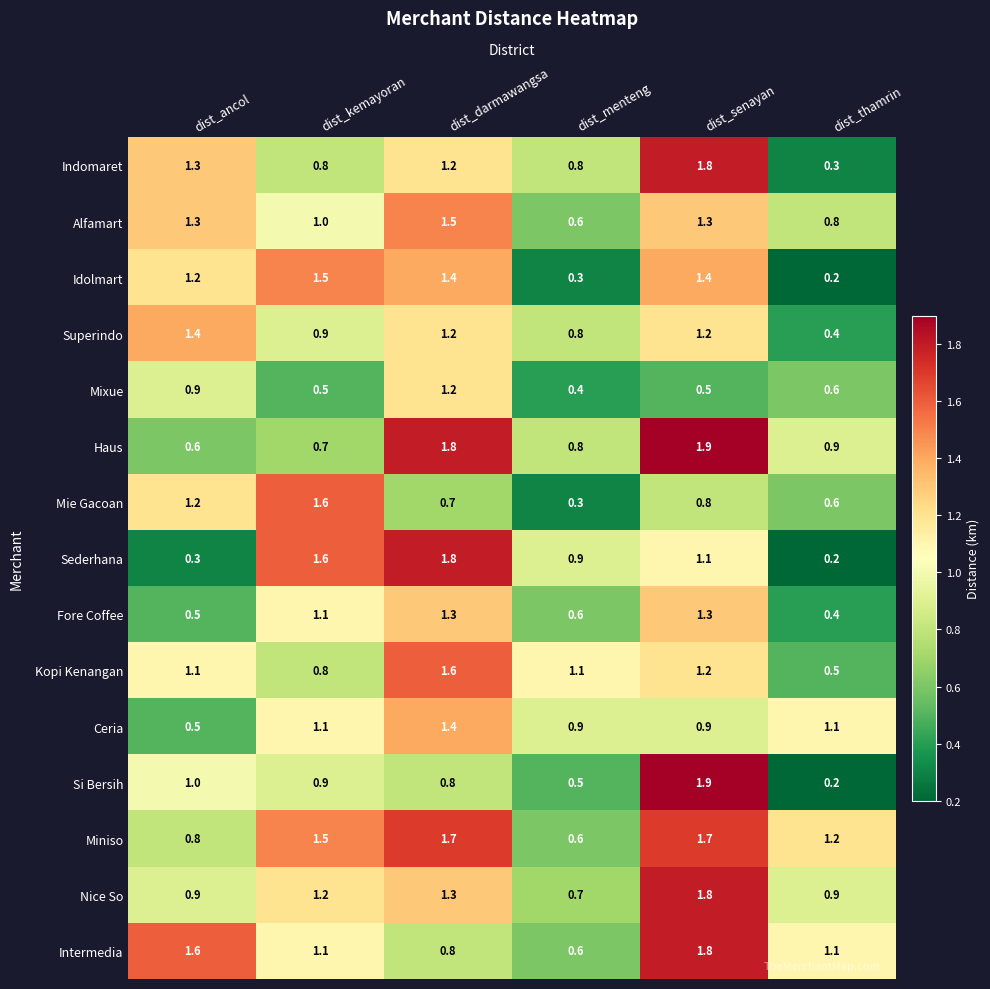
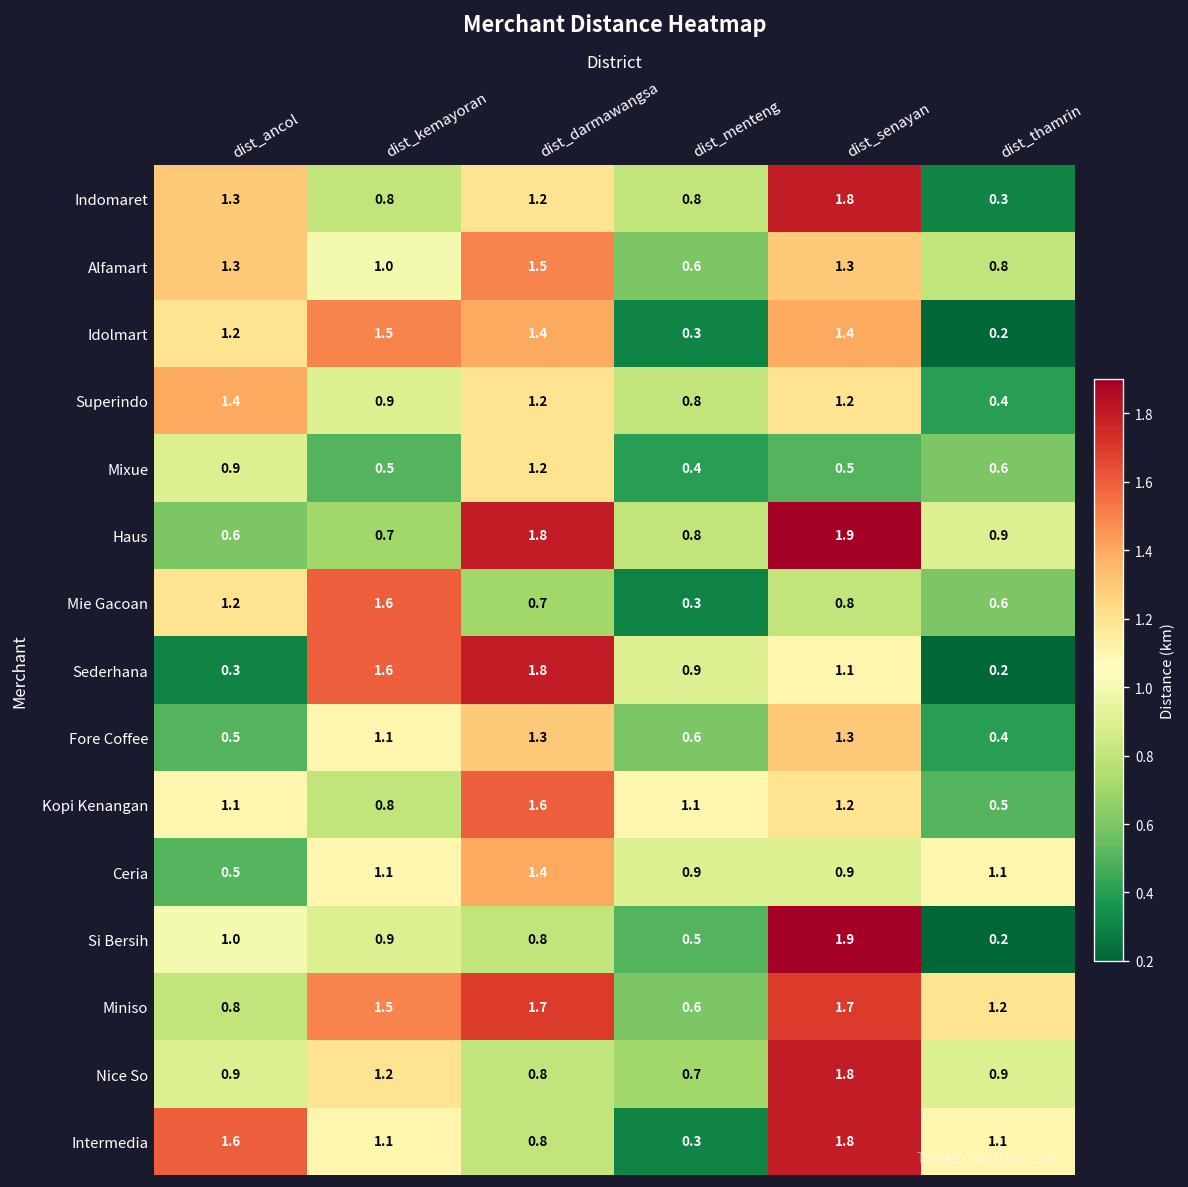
  {
    "Indomaret": {
      "dist_ancol": 1.3,
      "dist_kemayoran": 0.8,
      "dist_darmawangsa": 1.2,
      "dist_menteng": 0.8,
      "dist_senayan": 1.8,
      "dist_thamrin": 0.3
    },
    "Alfamart": {
      "dist_ancol": 1.3,
      "dist_kemayoran": 1.0,
      "dist_darmawangsa": 1.5,
      "dist_menteng": 0.6,
      "dist_senayan": 1.3,
      "dist_thamrin": 0.8
    },
    "Idolmart": {
      "dist_ancol": 1.2,
      "dist_kemayoran": 1.5,
      "dist_darmawangsa": 1.4,
      "dist_menteng": 0.3,
      "dist_senayan": 1.4,
      "dist_thamrin": 0.2
    },
    "Superindo": {
      "dist_ancol": 1.4,
      "dist_kemayoran": 0.9,
      "dist_darmawangsa": 1.2,
      "dist_menteng": 0.8,
      "dist_senayan": 1.2,
      "dist_thamrin": 0.4
    },
    "Mixue": {
      "dist_ancol": 0.9,
      "dist_kemayoran": 0.5,
      "dist_darmawangsa": 1.2,
      "dist_menteng": 0.4,
      "dist_senayan": 0.5,
      "dist_thamrin": 0.6
    },
    "Haus": {
      "dist_ancol": 0.6,
      "dist_kemayoran": 0.7,
      "dist_darmawangsa": 1.8,
      "dist_menteng": 0.8,
      "dist_senayan": 1.9,
      "dist_thamrin": 0.9
    },
    "Mie Gacoan": {
      "dist_ancol": 1.2,
      "dist_kemayoran": 1.6,
      "dist_darmawangsa": 0.7,
      "dist_menteng": 0.3,
      "dist_senayan": 0.8,
      "dist_thamrin": 0.6
    },
    "Sederhana": {
      "dist_ancol": 0.3,
      "dist_kemayoran": 1.6,
      "dist_darmawangsa": 1.8,
      "dist_menteng": 0.9,
      "dist_senayan": 1.1,
      "dist_thamrin": 0.2
    },
    "Fore Coffee": {
      "dist_ancol": 0.5,
      "dist_kemayoran": 1.1,
      "dist_darmawangsa": 1.3,
      "dist_menteng": 0.6,
      "dist_senayan": 1.3,
      "dist_thamrin": 0.4
    },
    "Kopi Kenangan": {
      "dist_ancol": 1.1,
      "dist_kemayoran": 0.8,
      "dist_darmawangsa": 1.6,
      "dist_menteng": 1.1,
      "dist_senayan": 1.2,
      "dist_thamrin": 0.5
    },
    "Ceria": {
      "dist_ancol": 0.5,
      "dist_kemayoran": 1.1,
      "dist_darmawangsa": 1.4,
      "dist_menteng": 0.9,
      "dist_senayan": 0.9,
      "dist_thamrin": 1.1
    },
    "Si Bersih": {
      "dist_ancol": 1.0,
      "dist_kemayoran": 0.9,
      "dist_darmawangsa": 0.8,
      "dist_menteng": 0.5,
      "dist_senayan": 1.9,
      "dist_thamrin": 0.2
    },
    "Miniso": {
      "dist_ancol": 0.8,
      "dist_kemayoran": 1.5,
      "dist_darmawangsa": 1.7,
      "dist_menteng": 0.6,
      "dist_senayan": 1.7,
      "dist_thamrin": 1.2
    },
    "Nice So": {
      "dist_ancol": 0.9,
      "dist_kemayoran": 1.2,
-     "dist_darmawangsa": 1.3,
+     "dist_darmawangsa": 0.8,
      "dist_menteng": 0.7,
      "dist_senayan": 1.8,
      "dist_thamrin": 0.9
    },
    "Intermedia": {
      "dist_ancol": 1.6,
      "dist_kemayoran": 1.1,
      "dist_darmawangsa": 0.8,
-     "dist_menteng": 0.6,
+     "dist_menteng": 0.3,
      "dist_senayan": 1.8
    }
  }
